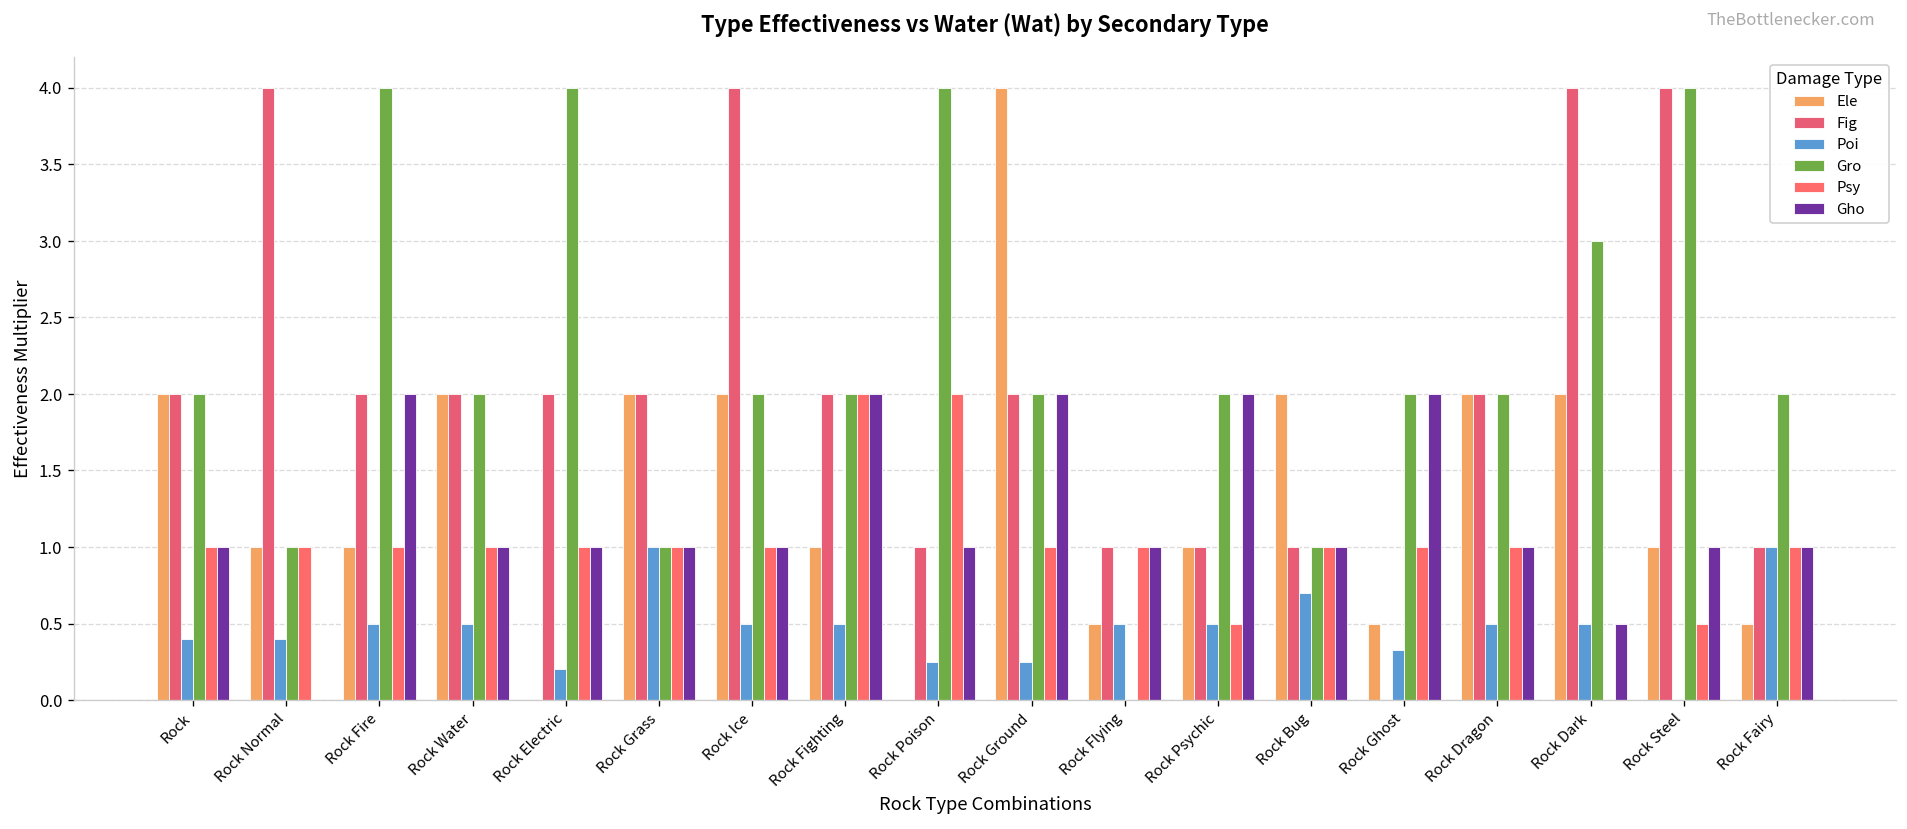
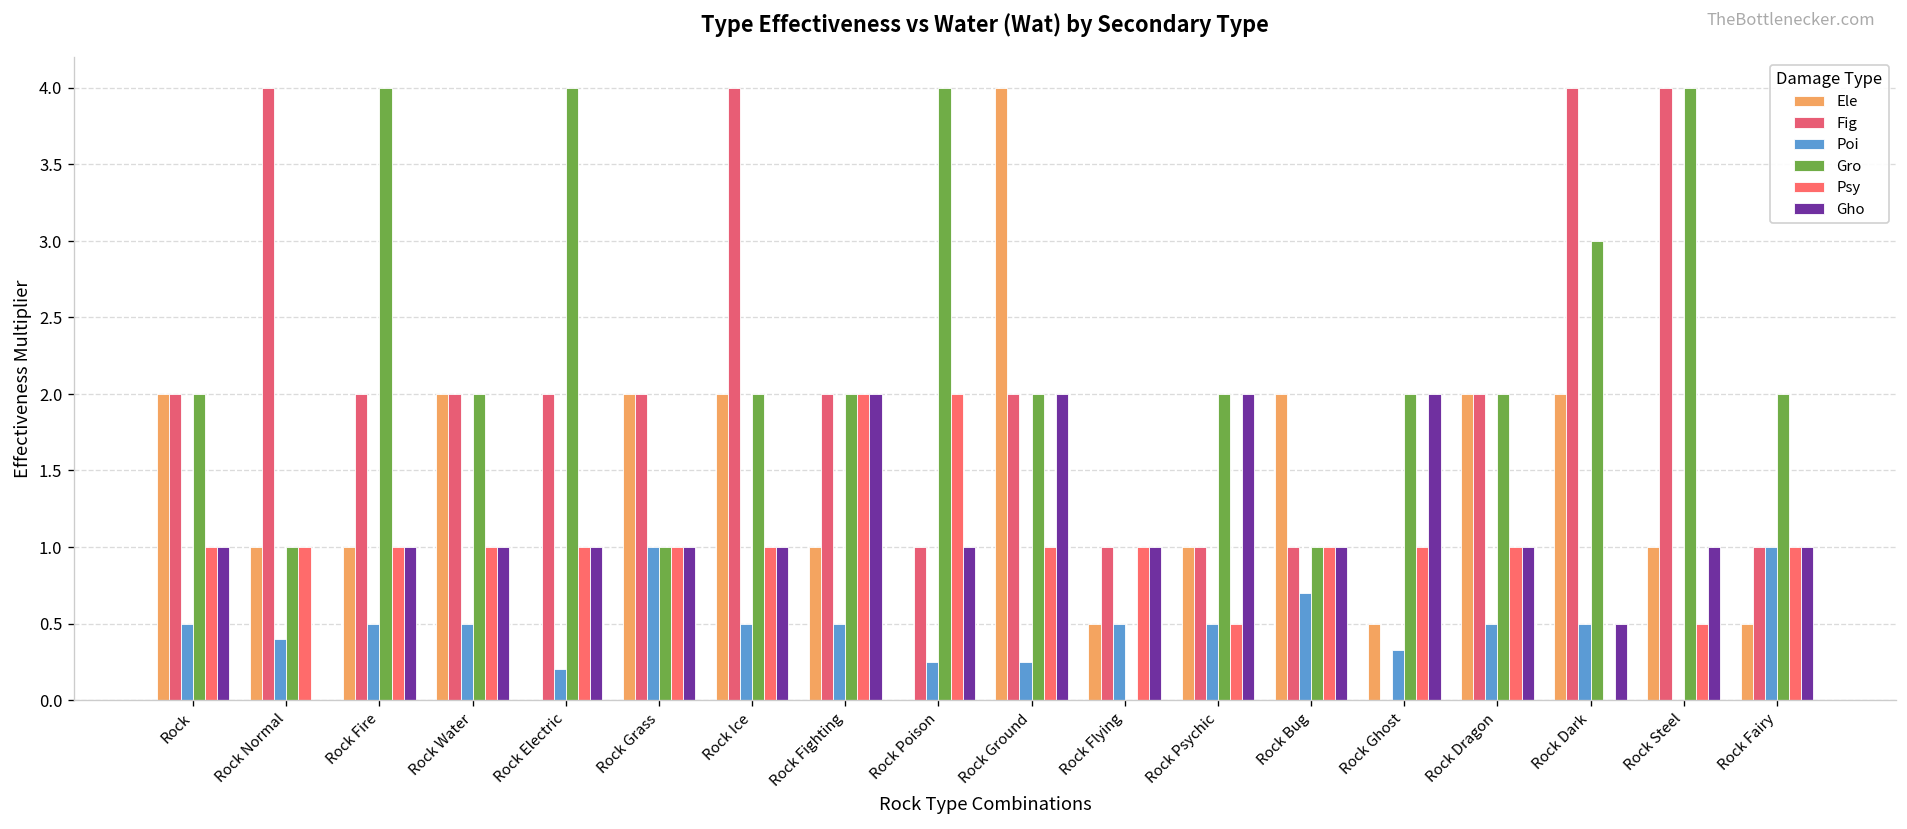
  {
    "Poi": {
-     "Rock": 0.4,
+     "Rock": 0.5,
      "Rock Normal": 0.4,
      "Rock Fire": 0.5,
      "Rock Water": 0.5,
      "Rock Electric": 0.2,
      "Rock Grass": 1.0,
      "Rock Ice": 0.5,
      "Rock Fighting": 0.5,
      "Rock Poison": 0.25,
      "Rock Ground": 0.25,
      "Rock Flying": 0.5,
      "Rock Psychic": 0.5,
      "Rock Bug": 0.7,
      "Rock Ghost": 0.33,
      "Rock Dragon": 0.5,
      "Rock Dark": 0.5,
      "Rock Steel": 0.0,
      "Rock Fairy": 1.0
    },
    "Gro": {
      "Rock": 2.0,
      "Rock Normal": 1.0,
      "Rock Fire": 4.0,
      "Rock Water": 2.0,
      "Rock Electric": 4.0,
      "Rock Grass": 1.0,
      "Rock Ice": 2.0,
      "Rock Fighting": 2.0,
      "Rock Poison": 4.0,
      "Rock Ground": 2.0,
      "Rock Flying": 0.0,
      "Rock Psychic": 2.0,
      "Rock Bug": 1.0,
      "Rock Ghost": 2.0,
      "Rock Dragon": 2.0,
      "Rock Dark": 3.0,
      "Rock Steel": 4.0,
      "Rock Fairy": 2.0
    },
    "Gho": {
      "Rock": 1,
      "Rock Normal": 0,
-     "Rock Fire": 2,
+     "Rock Fire": 1,
      "Rock Water": 1,
      "Rock Electric": 1,
      "Rock Grass": 1,
      "Rock Ice": 1,
      "Rock Fighting": 2,
      "Rock Poison": 1,
      "Rock Ground": 2,
      "Rock Flying": 1,
      "Rock Psychic": 2,
      "Rock Bug": 1,
      "Rock Ghost": 2,
      "Rock Dragon": 1,
      "Rock Dark": 0.50,
      "Rock Steel": 1,
      "Rock Fairy": 1
    }
  }
